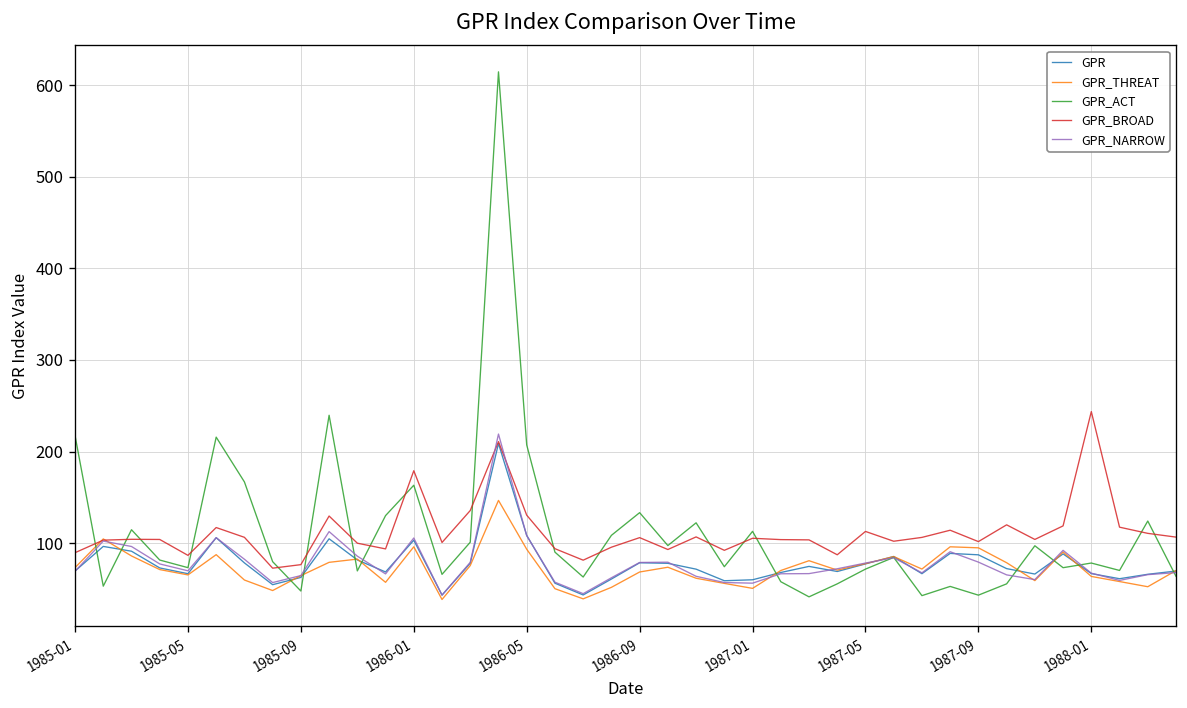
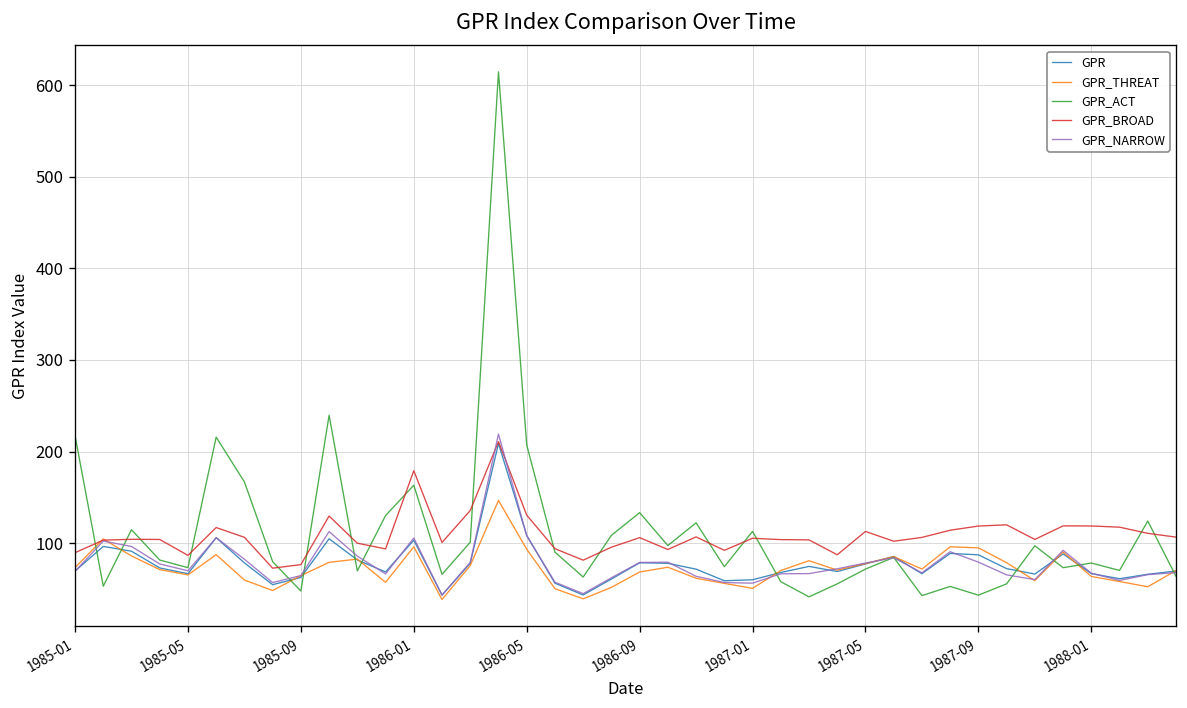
  {
    "GPR": {
      "1987-01": 60,
      "1987-09": 90
    },
    "GPR_THREAT": {
      "1985-01": 70,
      "1986-01": 100,
      "1986-05": 90,
      "1986-09": 70,
      "1987-01": 50,
      "1987-09": 100
    },
    "GPR_ACT": {
      "1985-01": 220,
      "1985-05": 70,
      "1985-09": 50,
      "1986-01": 160,
      "1986-05": 210,
      "1986-09": 130,
      "1987-01": 110,
      "1987-05": 70,
      "1987-09": 40,
      "1988-01": 80
    },
    "GPR_BROAD": {
      "1985-01": 90,
      "1985-05": 90,
      "1985-09": 80,
      "1986-01": 180,
      "1986-05": 130,
      "1986-09": 110,
      "1987-01": 110,
      "1987-05": 110,
-     "1987-09": 100,
-     "1988-01": 240
+     "1987-09": 120,
+     "1988-01": 120
    },
    "GPR_NARROW": {
      "1987-01": 60,
      "1987-09": 80
    }
  }
